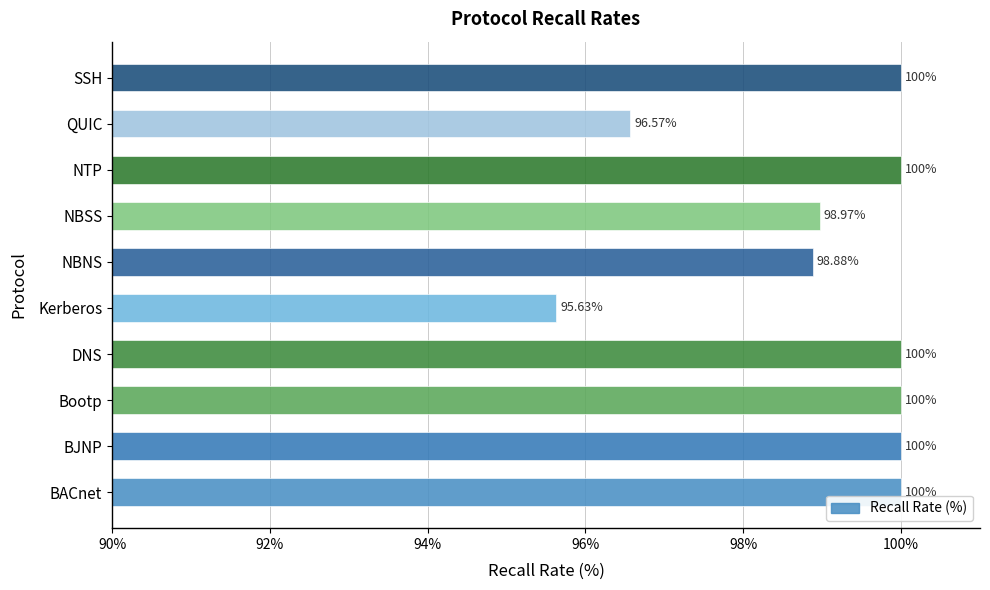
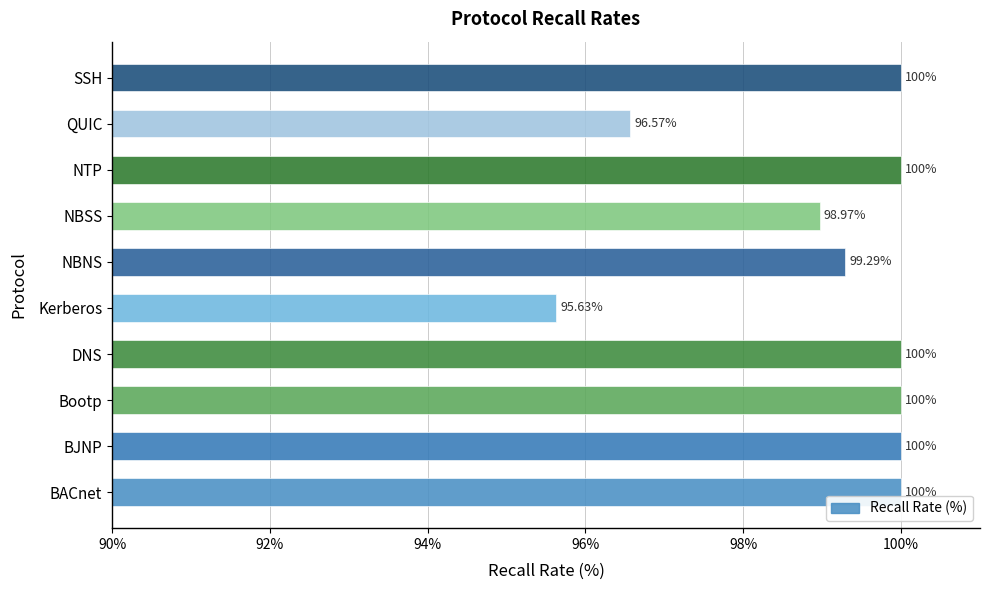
  {
    "SSH": "100%",
    "QUIC": "96.57%",
    "NTP": "100%",
    "NBSS": "98.97%",
-   "NBNS": "98.88%",
+   "NBNS": "99.29%",
    "Kerberos": "95.63%",
    "DNS": "100%",
    "Bootp": "100%",
    "BJNP": "100%"
  }
